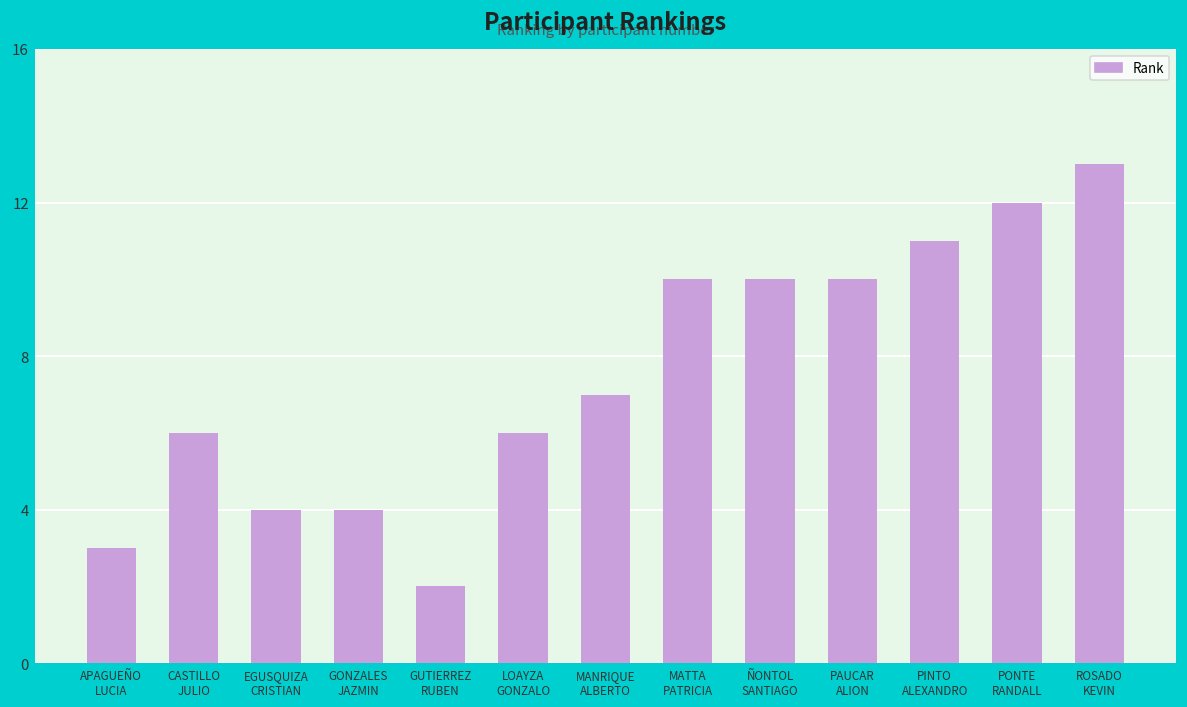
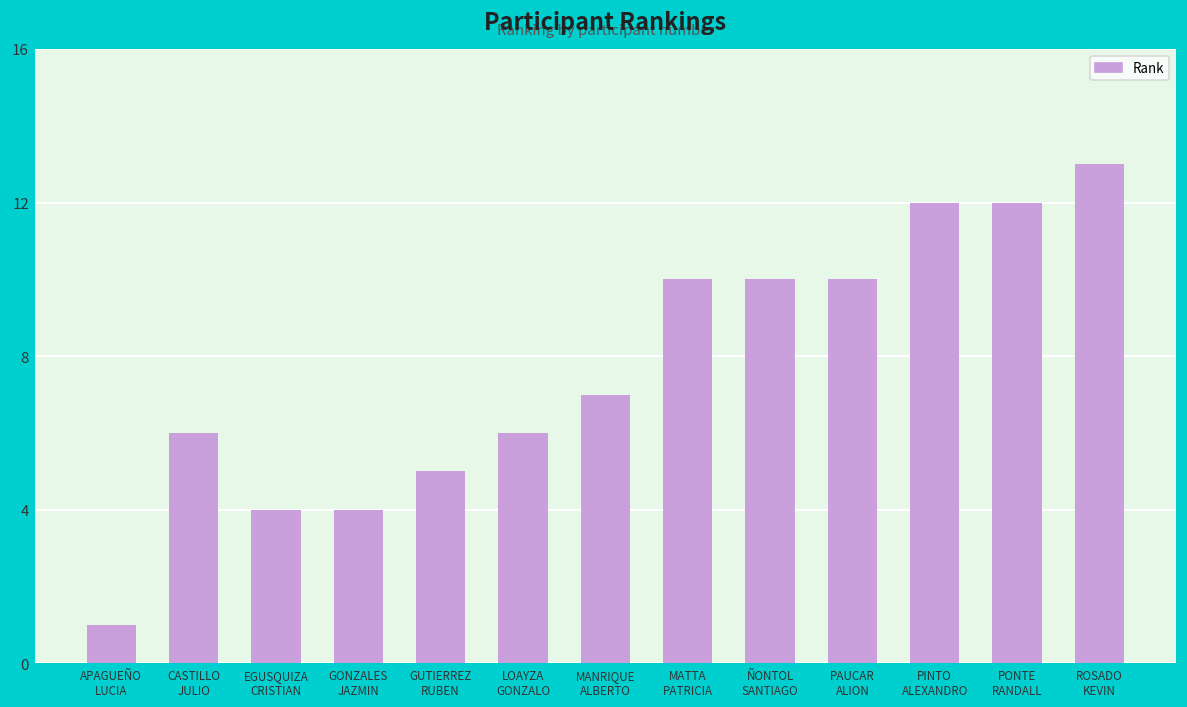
  {
-   "APAGUEÑO LUCIA": 3,
+   "APAGUEÑO LUCIA": 1,
    "CASTILLO JULIO": 6,
    "EGUSQUIZA CRISTIAN": 4,
    "GONZALES JAZMIN": 4,
-   "GUTIERREZ RUBEN": 2,
+   "GUTIERREZ RUBEN": 5,
    "LOAYZA GONZALO": 6,
    "MANRIQUE ALBERTO": 7,
    "MATTA PATRICIA": 10,
    "ÑONTOL SANTIAGO": 10,
    "PAUCAR ALION": 10,
-   "PINTO ALEXANDRO": 11,
+   "PINTO ALEXANDRO": 12,
    "PONTE RANDALL": 12,
    "ROSADO KEVIN": 13
  }
